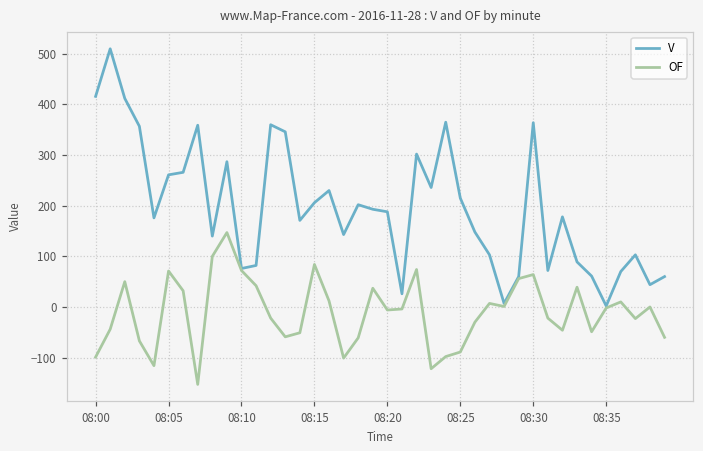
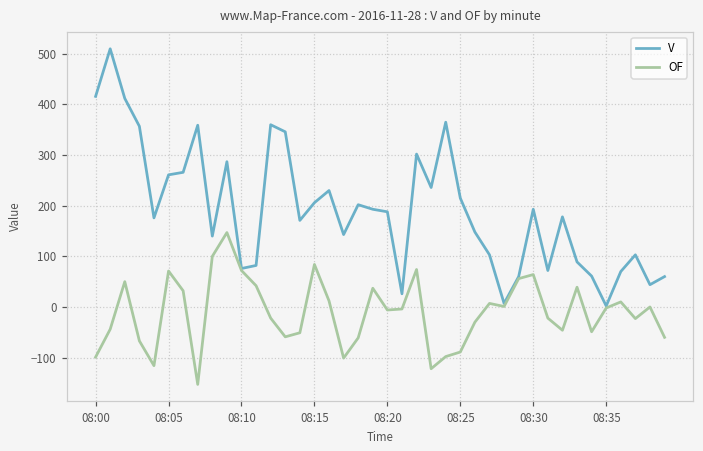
  {
    "V": {
      "08:00": 420,
      "08:05": 260,
      "08:15": 210,
      "08:20": 190,
      "08:25": 220,
-     "08:30": 360
+     "08:30": 190
    },
    "OF": {
      "08:00": -100,
      "08:05": 70,
      "08:15": 80,
      "08:20": -10,
      "08:25": -90,
      "08:30": 60
    }
  }
